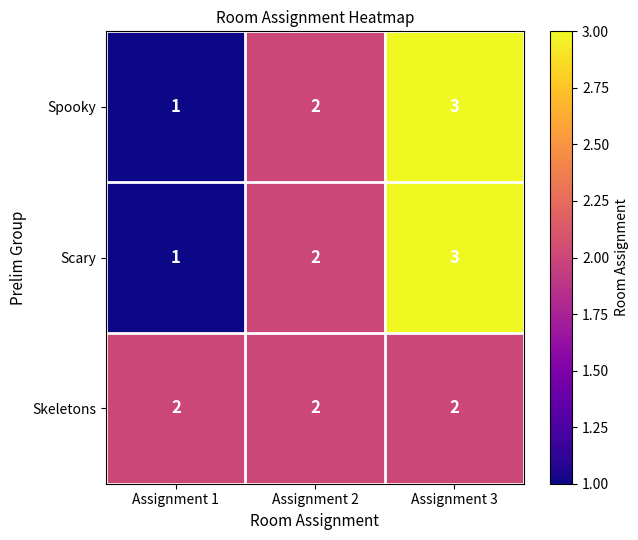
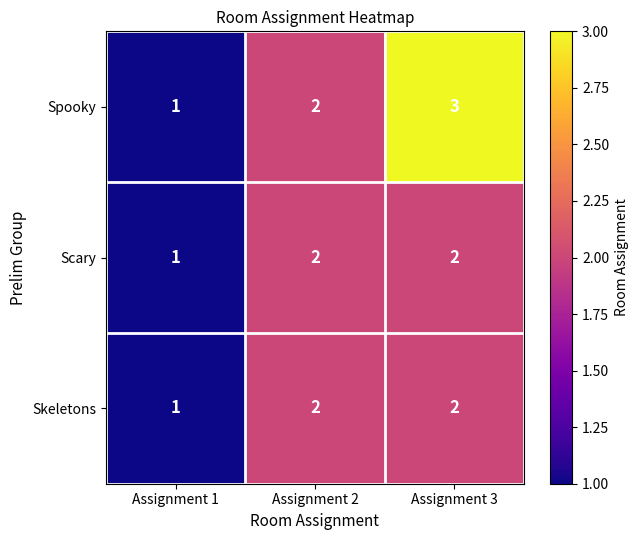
  {
    "Spooky": {
      "Assignment 1": 1,
      "Assignment 2": 2,
      "Assignment 3": 3
    },
    "Scary": {
      "Assignment 1": 1,
      "Assignment 2": 2,
-     "Assignment 3": 3
+     "Assignment 3": 2
    },
    "Skeletons": {
-     "Assignment 1": 2,
+     "Assignment 1": 1,
      "Assignment 2": 2,
      "Assignment 3": 2
    }
  }
